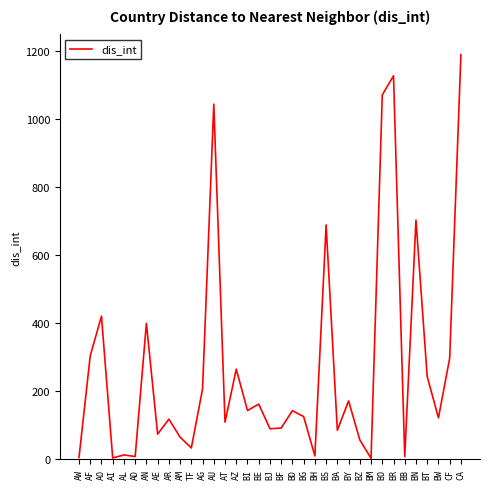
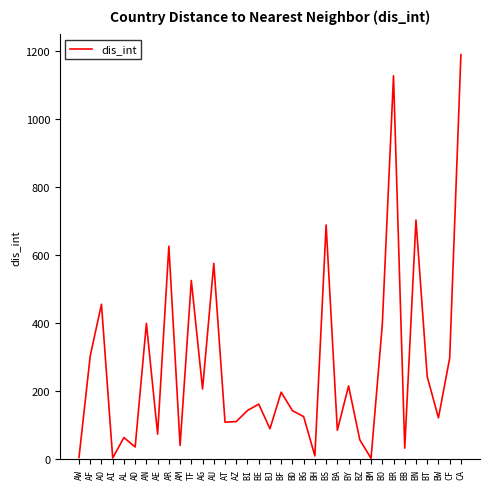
  {
    "AW": 10,
    "AF": 300,
-   "AO": 420,
+   "AO": 460,
    "AI": 0,
-   "AL": 10,
-   "AD": 10,
+   "AL": 60,
+   "AD": 40,
    "AN": 400,
    "AE": 70,
-   "AR": 120,
-   "AM": 60,
-   "TF": 30,
+   "AR": 630,
+   "AM": 40,
+   "TF": 530,
    "AG": 210,
-   "AU": 1040,
+   "AU": 580,
    "AT": 110,
-   "AZ": 260,
+   "AZ": 110,
    "BI": 140,
    "BE": 160,
    "BJ": 90,
-   "BF": 90,
+   "BF": 200,
    "BD": 140,
    "BG": 130,
    "BH": 10,
    "BS": 690,
    "BA": 90,
-   "BY": 170,
+   "BY": 220,
    "BZ": 60,
    "BM": 0,
-   "BO": 1070,
+   "BO": 390,
    "BR": 1130,
-   "BB": 10,
+   "BB": 30,
    "BN": 700,
    "BT": 240,
    "BW": 120,
    "CF": 300,
    "CA": 1190
  }
